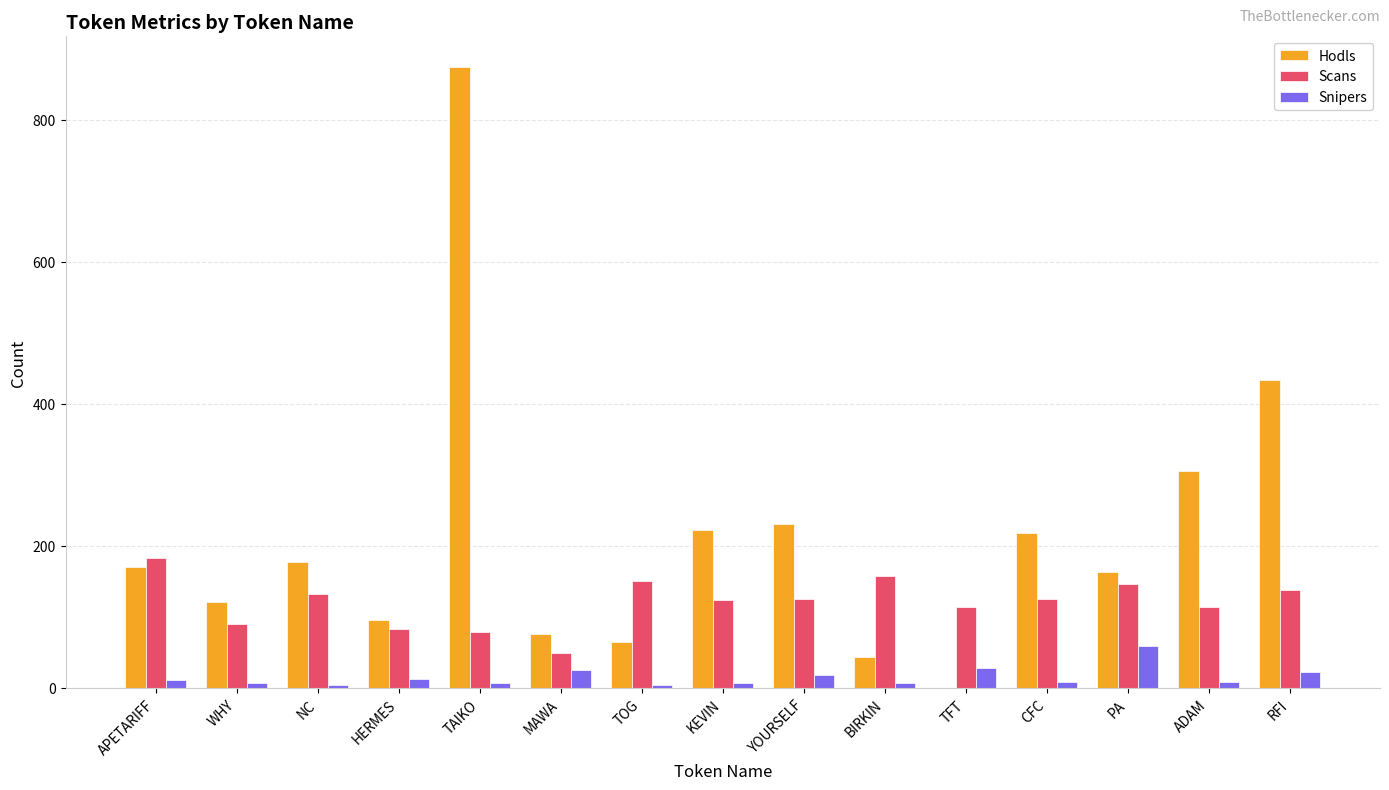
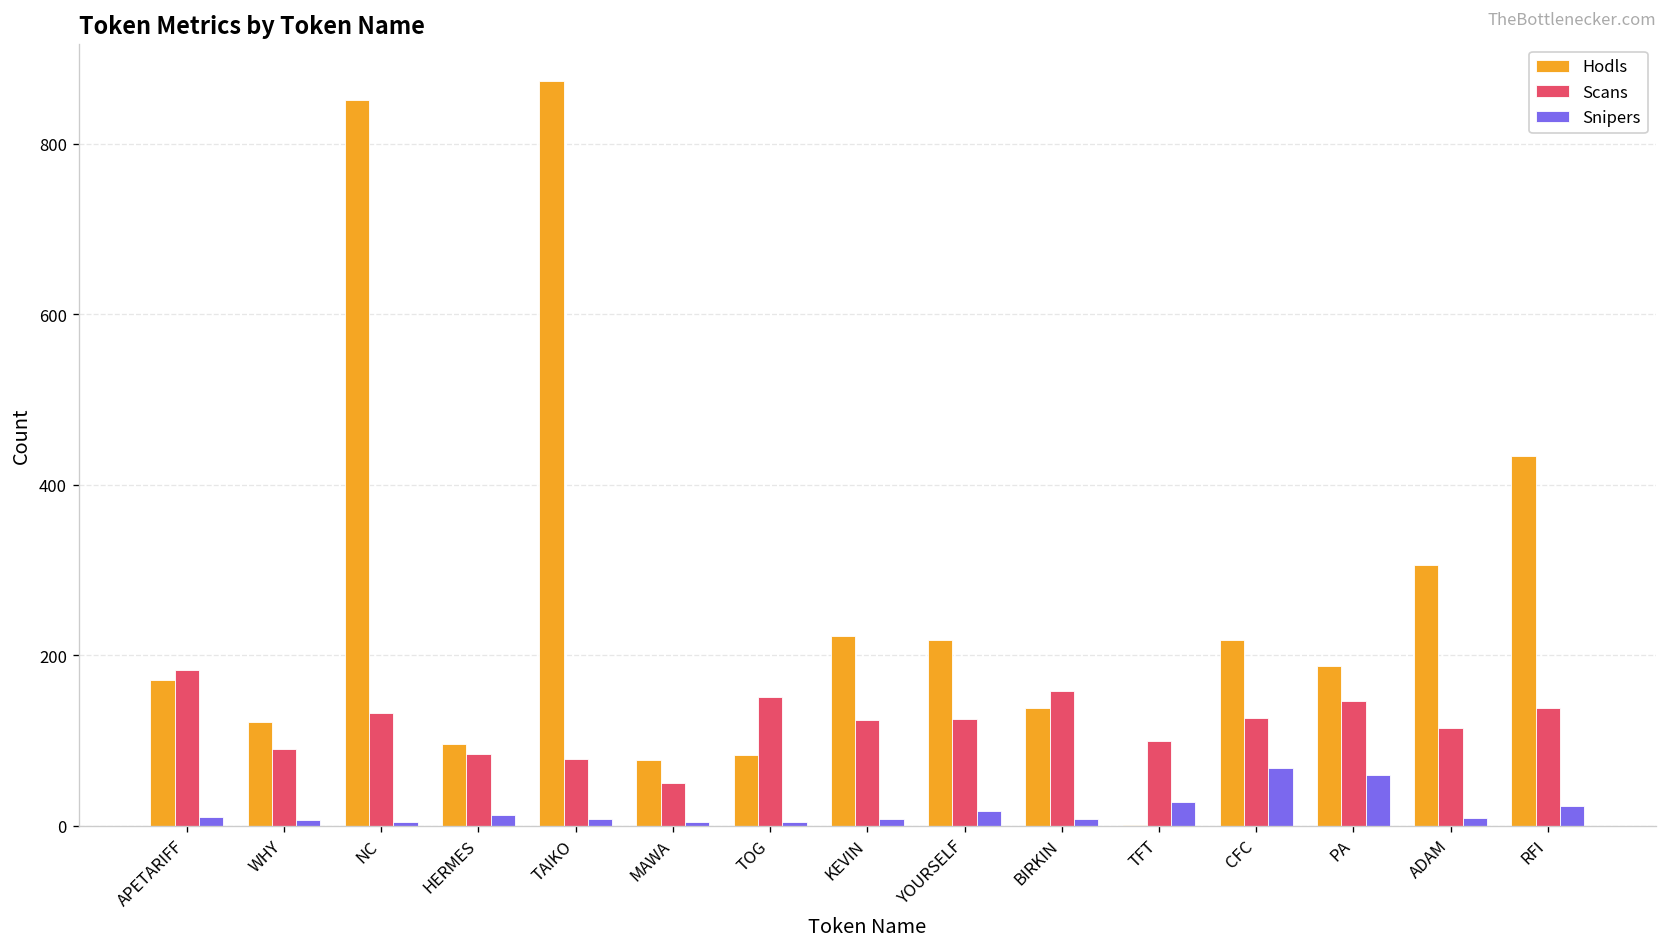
  {
    "Hodls": {
      "APETARIFF": 170,
      "WHY": 120,
-     "NC": 180,
+     "NC": 850,
      "HERMES": 100,
      "TAIKO": 870,
      "MAWA": 80,
-     "TOG": 70,
+     "TOG": 80,
      "KEVIN": 220,
-     "YOURSELF": 230,
-     "BIRKIN": 40,
+     "YOURSELF": 220,
+     "BIRKIN": 140,
      "CFC": 220,
-     "PA": 160,
+     "PA": 190,
      "ADAM": 310,
      "RFI": 430
    },
    "Scans": {
      "APETARIFF": 180,
      "WHY": 90,
      "NC": 130,
      "HERMES": 80,
      "TAIKO": 80,
      "MAWA": 50,
      "TOG": 150,
      "KEVIN": 120,
      "YOURSELF": 130,
      "BIRKIN": 160,
-     "TFT": 120,
+     "TFT": 100,
      "CFC": 130,
      "PA": 150,
      "ADAM": 120,
      "RFI": 140
    },
    "Snipers": {
      "APETARIFF": 10,
      "WHY": 10,
      "NC": 0,
      "HERMES": 10,
      "TAIKO": 10,
-     "MAWA": 30,
+     "MAWA": 0,
      "TOG": 10,
      "KEVIN": 10,
      "YOURSELF": 20,
      "BIRKIN": 10,
      "TFT": 30,
-     "CFC": 10,
+     "CFC": 70,
      "PA": 60,
      "ADAM": 10,
      "RFI": 20
    }
  }
